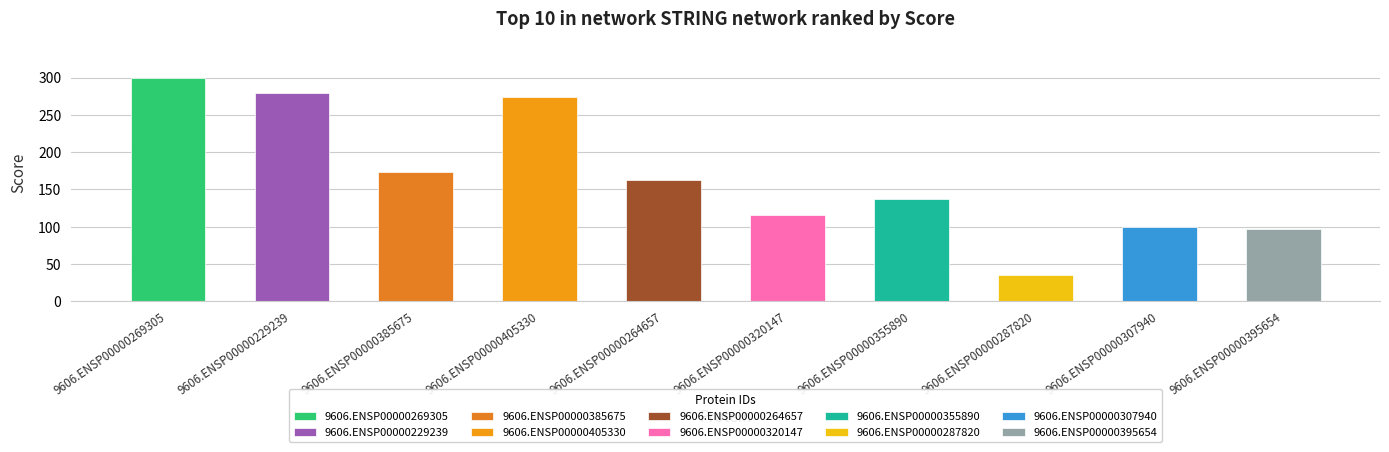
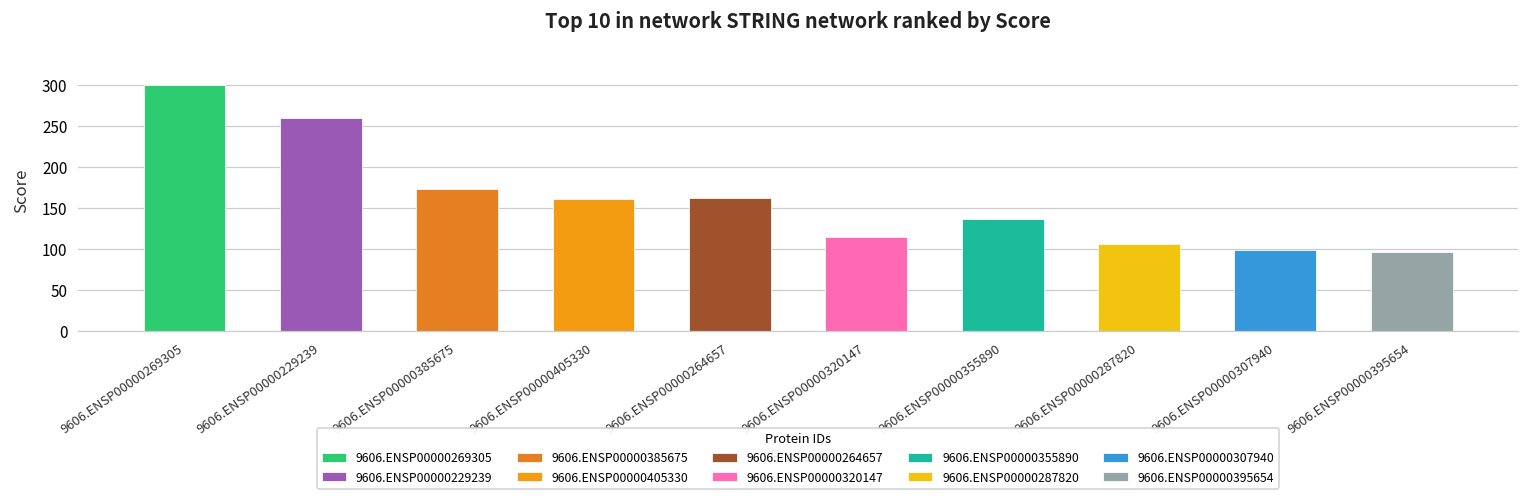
  {
    "9606.ENSP00000269305": 300,
-   "9606.ENSP00000229239": 280,
+   "9606.ENSP00000229239": 260,
    "9606.ENSP00000385675": 170,
-   "9606.ENSP00000405330": 270,
+   "9606.ENSP00000405330": 160,
    "9606.ENSP00000264657": 160,
    "9606.ENSP00000320147": 120,
    "9606.ENSP00000355890": 140,
-   "9606.ENSP00000287820": 30,
+   "9606.ENSP00000287820": 110,
    "9606.ENSP00000307940": 100,
    "9606.ENSP00000395654": 100
  }
